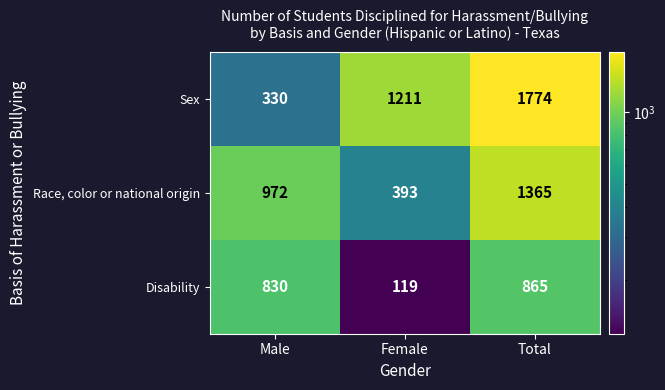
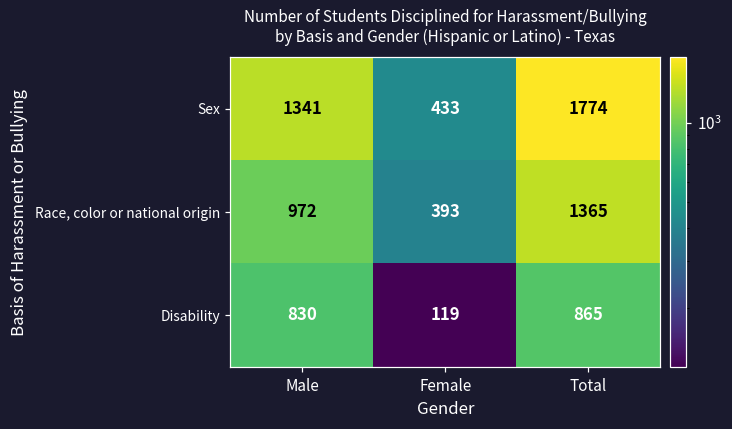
  {
    "Sex": {
-     "Male": 330,
-     "Female": 1211,
+     "Male": 1341,
+     "Female": 433,
      "Total": 1774
    },
    "Race, color or national origin": {
      "Male": 972,
      "Female": 393,
      "Total": 1365
    },
    "Disability": {
      "Male": 830,
      "Female": 119,
      "Total": 865
    }
  }
